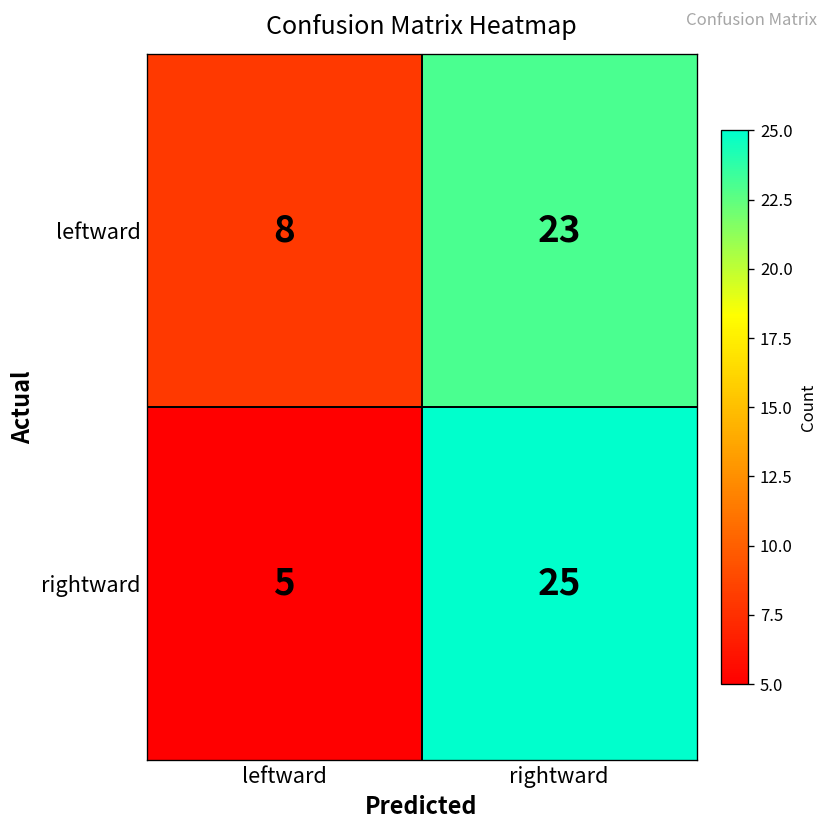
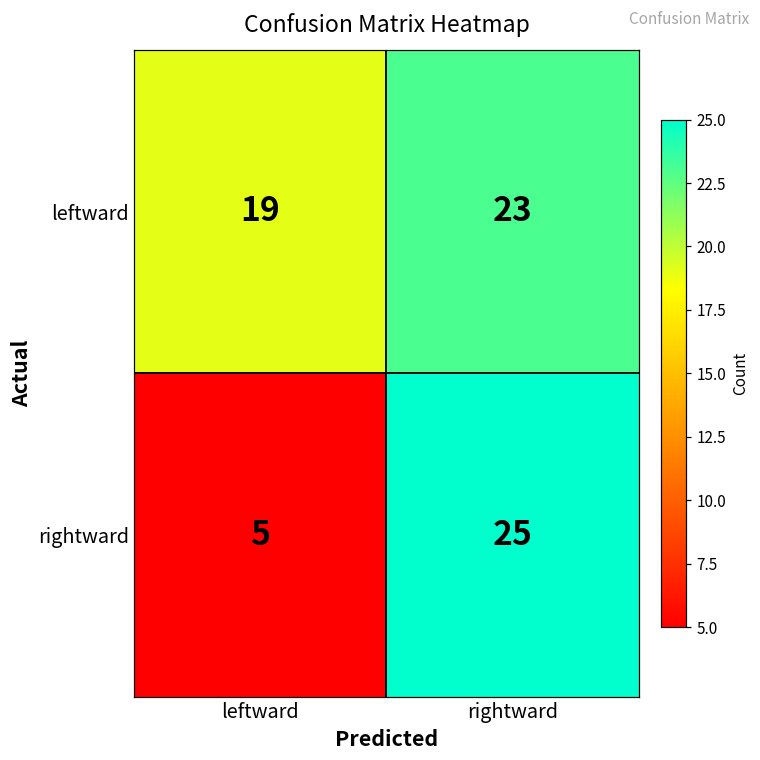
  {
    "leftward": {
-     "leftward": 8,
+     "leftward": 19,
      "rightward": 23
    },
    "rightward": {
      "leftward": 5,
      "rightward": 25
    }
  }
